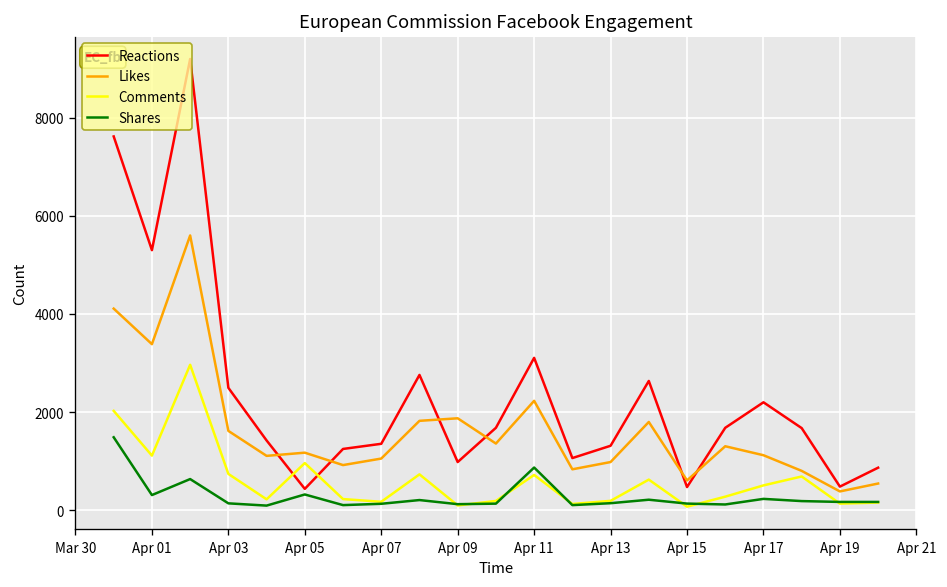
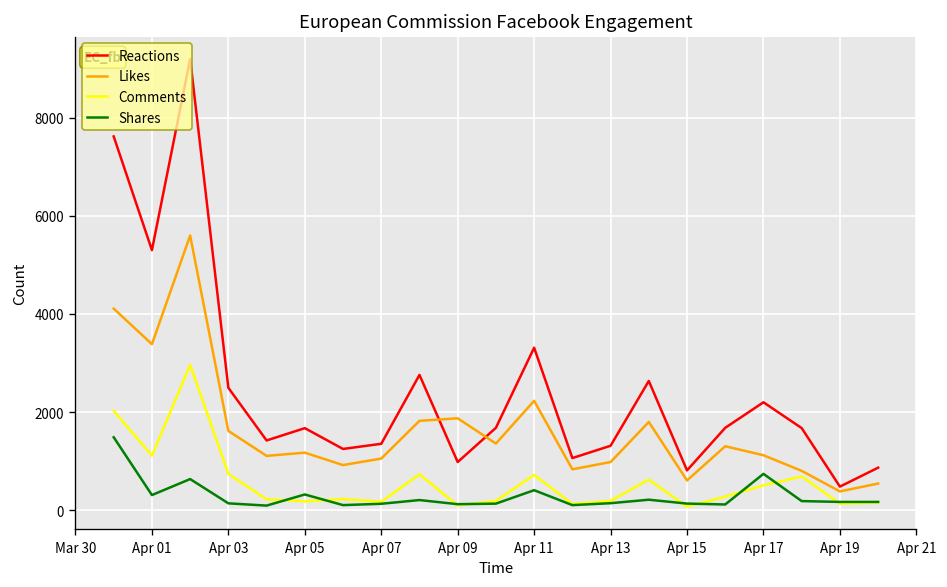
  {
    "Reactions": {
      "Apr 01": 5300,
      "Apr 03": 2500,
-     "Apr 05": 400,
+     "Apr 05": 1700,
      "Apr 07": 1400,
      "Apr 09": 1000,
-     "Apr 11": 3100,
+     "Apr 11": 3300,
      "Apr 13": 1300,
-     "Apr 15": 500,
+     "Apr 15": 800,
      "Apr 17": 2200,
      "Apr 19": 500
    },
    "Likes": {
      "Apr 01": 3400,
      "Apr 03": 1600,
      "Apr 05": 1200,
      "Apr 07": 1100,
      "Apr 09": 1900,
      "Apr 11": 2200,
      "Apr 13": 1000,
      "Apr 15": 600,
      "Apr 17": 1100,
      "Apr 19": 400
    },
    "Comments": {
      "Apr 01": 1100,
      "Apr 03": 700,
-     "Apr 05": 1000,
+     "Apr 05": 200,
      "Apr 11": 700,
      "Apr 15": 100,
      "Apr 17": 500
    },
    "Shares": {
      "Apr 01": 300,
      "Apr 03": 100,
      "Apr 05": 300,
-     "Apr 11": 900,
+     "Apr 11": 400,
      "Apr 15": 100,
-     "Apr 17": 200
+     "Apr 17": 700
    }
  }
